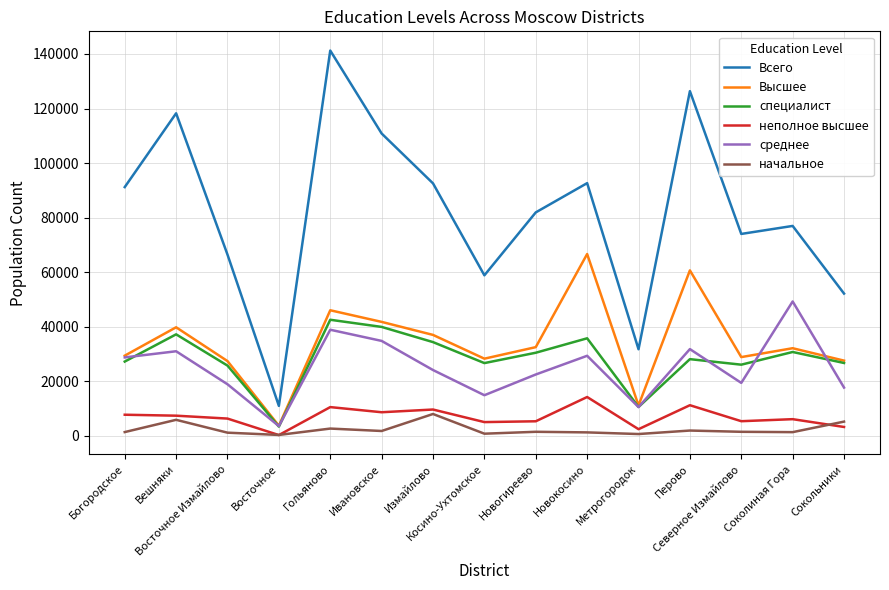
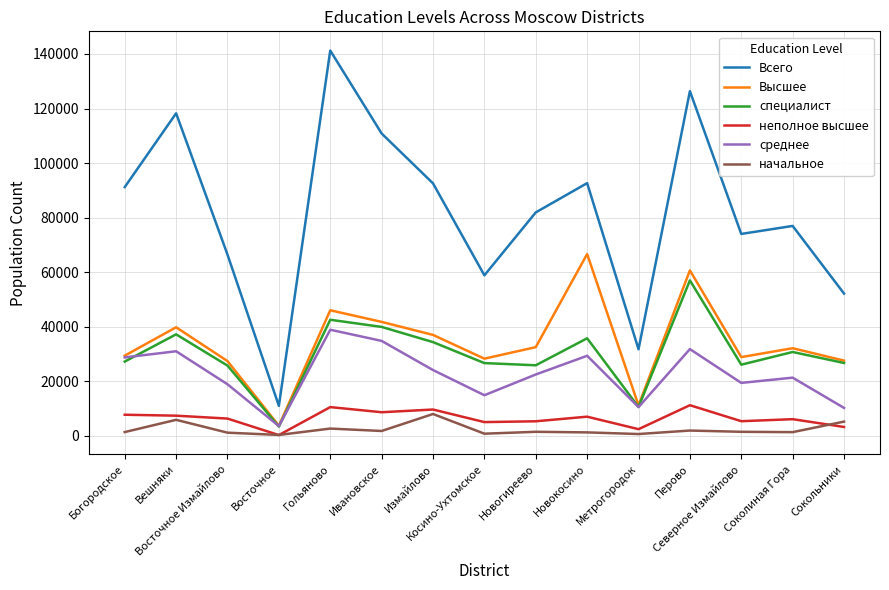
  {
    "Всего": {
      "Богородское": 91000,
      "Вешняки": 118000,
      "Восточное Измайлово": 66000,
      "Восточное": 11000,
      "Гольяново": 141000,
      "Ивановское": 111000,
      "Измайлово": 93000,
      "Косино-Ухтомское": 59000,
      "Новогиреево": 82000,
      "Новокосино": 93000,
      "Метрогородок": 32000,
      "Перово": 126000,
      "Северное Измайлово": 74000,
      "Соколиная Гора": 77000,
      "Сокольники": 52000
    },
    "Высшее": {
      "Вешняки": 40000,
      "Восточное Измайлово": 27000,
      "Гольяново": 46000,
      "Ивановское": 42000,
      "Измайлово": 37000,
      "Косино-Ухтомское": 28000,
      "Новогиреево": 32000,
      "Новокосино": 67000,
      "Перово": 61000,
      "Северное Измайлово": 29000,
      "Соколиная Гора": 32000
    },
    "специалист": {
      "Богородское": 27000,
      "Вешняки": 37000,
      "Восточное Измайлово": 26000,
      "Гольяново": 43000,
      "Ивановское": 40000,
      "Измайлово": 34000,
      "Косино-Ухтомское": 27000,
-     "Новогиреево": 30000,
+     "Новогиреево": 26000,
      "Новокосино": 36000,
-     "Перово": 28000,
+     "Перово": 57000,
      "Северное Измайлово": 26000,
      "Соколиная Гора": 31000
    },
    "неполное высшее": {
      "Богородское": 8000,
      "Вешняки": 7000,
      "Восточное Измайлово": 6000,
      "Гольяново": 11000,
      "Ивановское": 9000,
      "Измайлово": 10000,
      "Косино-Ухтомское": 5000,
      "Новогиреево": 5000,
-     "Новокосино": 14000,
+     "Новокосино": 7000,
      "Метрогородок": 2000,
      "Перово": 11000,
      "Северное Измайлово": 5000,
      "Соколиная Гора": 6000,
      "Сокольники": 3000
    },
    "среднее": {
      "Вешняки": 31000,
      "Восточное Измайлово": 19000,
      "Гольяново": 39000,
      "Ивановское": 35000,
      "Измайлово": 24000,
      "Косино-Ухтомское": 15000,
      "Новогиреево": 22000,
      "Новокосино": 29000,
      "Перово": 32000,
      "Северное Измайлово": 19000,
-     "Соколиная Гора": 49000,
-     "Сокольники": 18000
+     "Соколиная Гора": 21000,
+     "Сокольники": 10000
    },
    "начальное": {
      "Богородское": 1000,
      "Вешняки": 6000,
      "Восточное Измайлово": 1000,
      "Гольяново": 3000,
      "Ивановское": 2000,
      "Измайлово": 8000,
      "Косино-Ухтомское": 1000,
      "Новогиреево": 1000,
      "Новокосино": 1000,
      "Метрогородок": 1000,
      "Перово": 2000,
      "Северное Измайлово": 1000,
      "Соколиная Гора": 1000,
      "Сокольники": 5000
    }
  }
